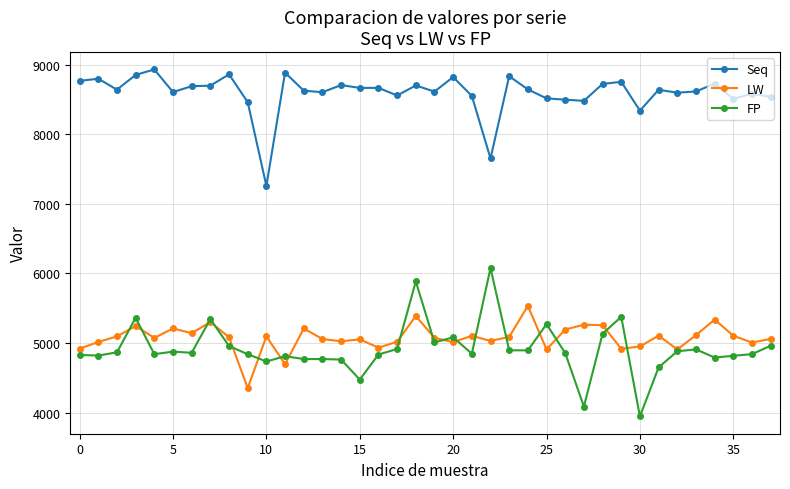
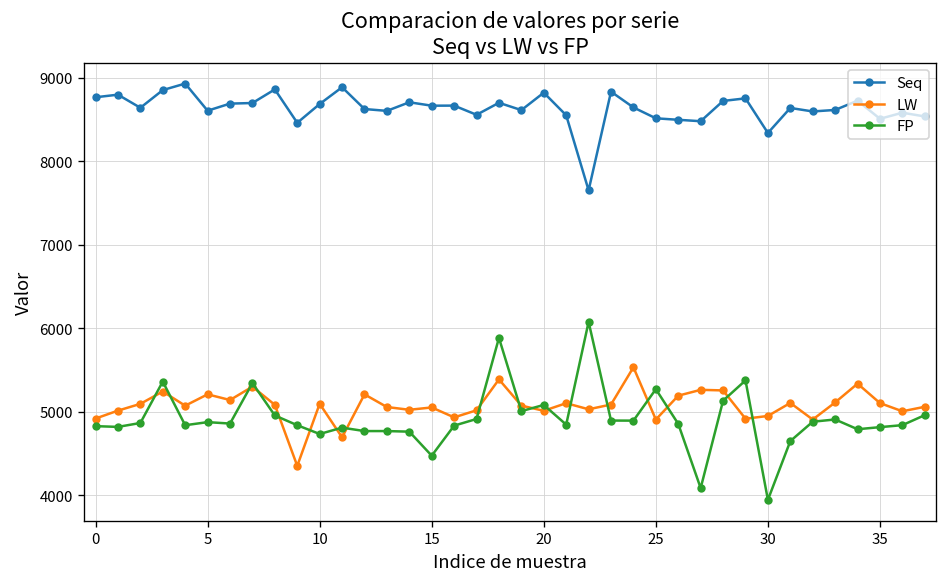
  {
    "Seq": {
      "0": 8800,
      "5": 8600,
-     "10": 7300,
+     "10": 8700,
      "15": 8700,
      "20": 8800,
      "25": 8500,
      "30": 8300
    },
    "LW": {
      "0": 4900,
      "5": 5200,
      "10": 5100,
      "15": 5100,
      "20": 5000,
      "25": 4900,
      "30": 5000,
      "35": 5100
    },
    "FP": {
      "0": 4800,
      "5": 4900,
      "10": 4700,
      "15": 4500,
      "20": 5100,
      "25": 5300,
      "30": 3900,
      "35": 4800
    }
  }
